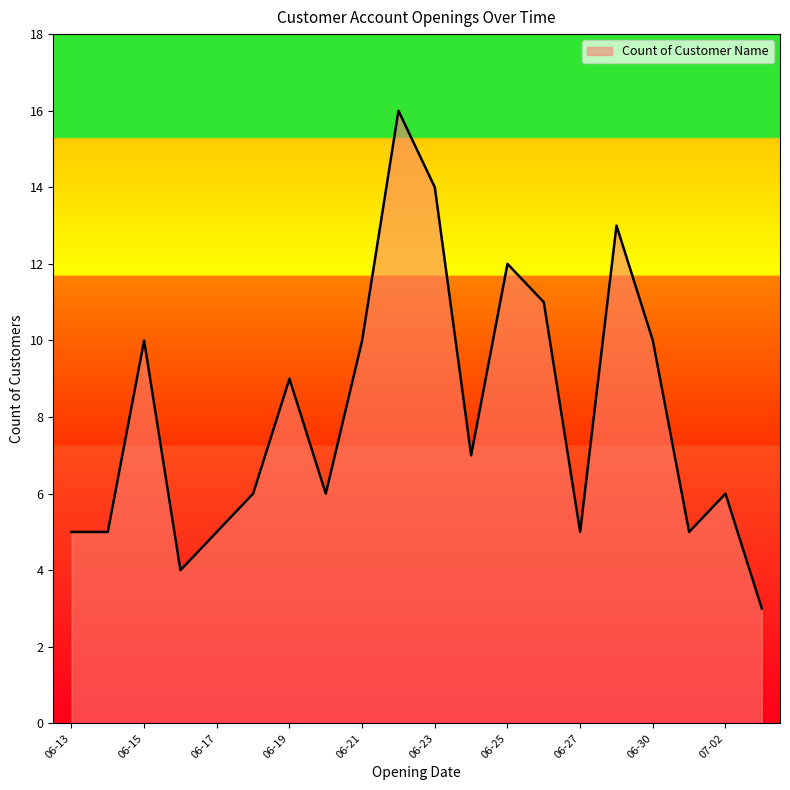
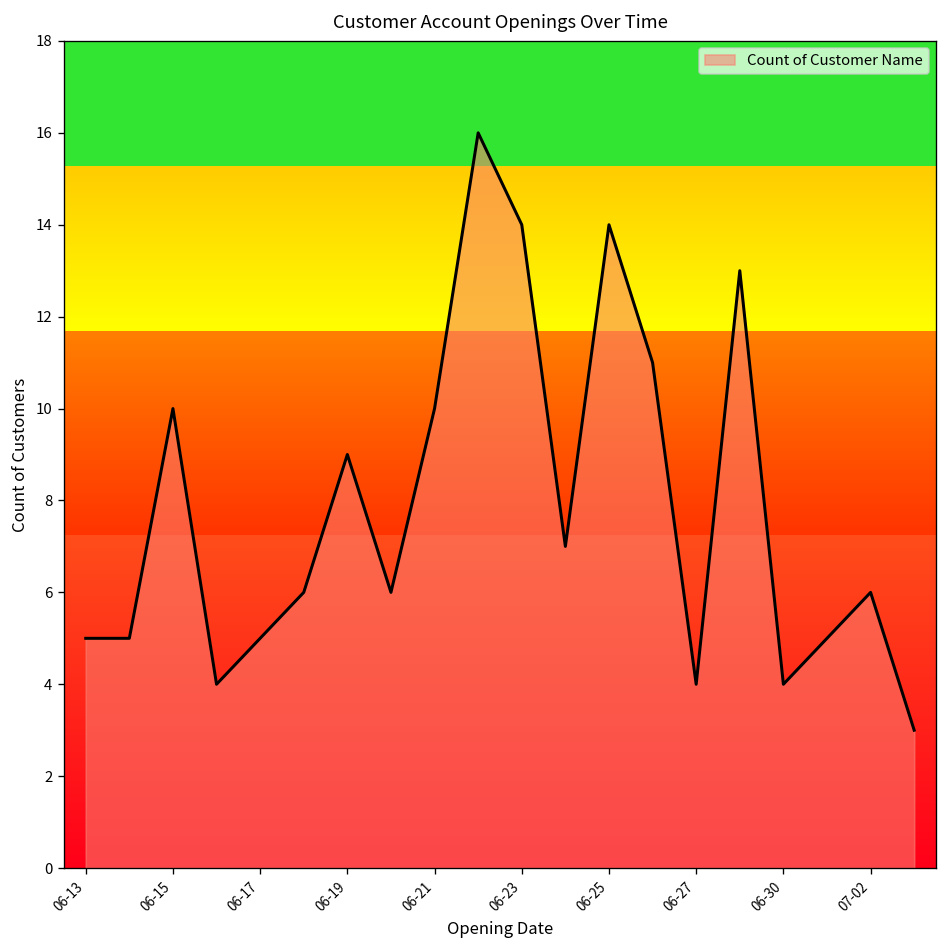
  {
    "06-13": 5,
    "06-15": 10,
    "06-17": 5,
    "06-19": 9,
    "06-21": 10,
    "06-23": 14,
-   "06-25": 12,
-   "06-27": 5,
-   "06-30": 10,
+   "06-25": 14,
+   "06-27": 4,
+   "06-30": 4,
    "07-02": 6
  }
